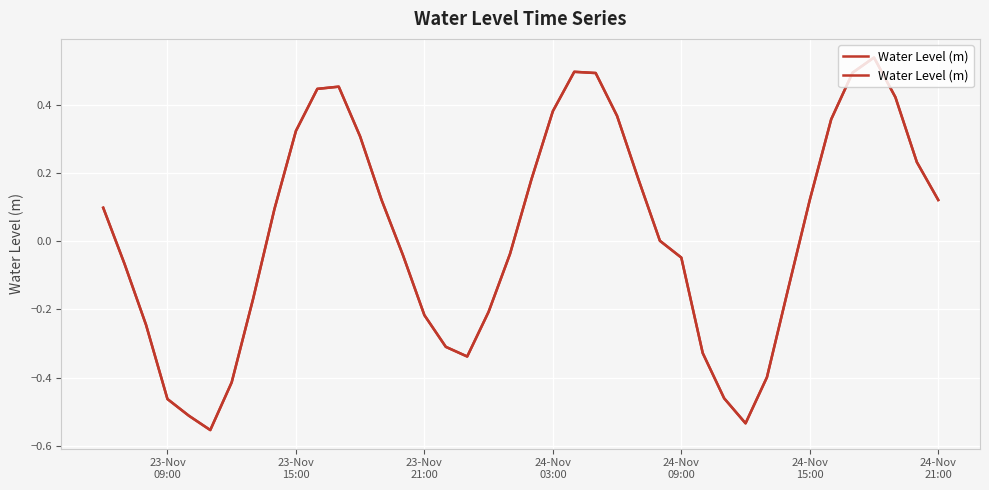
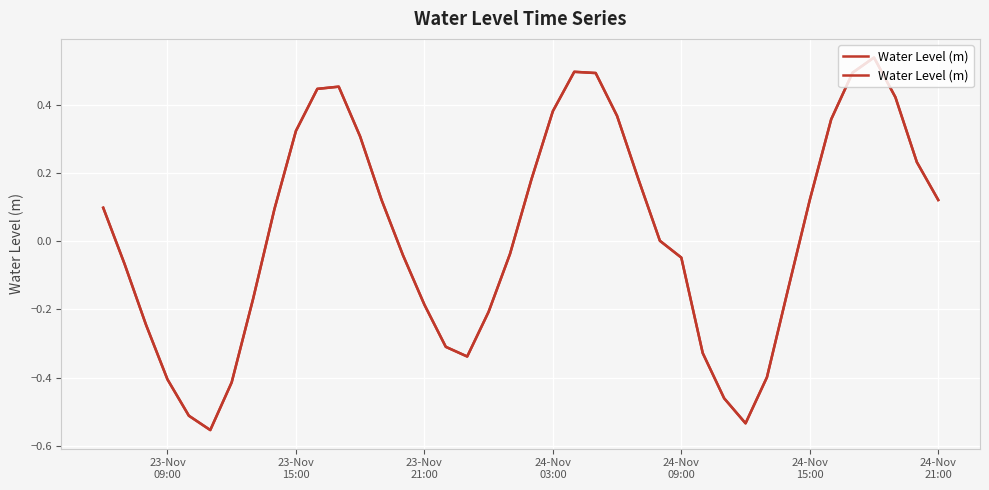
  {
-   "23-Nov 09:00": -0.46,
+   "23-Nov 09:00": -0.41,
    "23-Nov 15:00": 0.32,
-   "23-Nov 21:00": -0.22,
+   "23-Nov 21:00": -0.19,
    "24-Nov 03:00": 0.38,
    "24-Nov 09:00": -0.05,
    "24-Nov 15:00": 0.12,
    "24-Nov 21:00": 0.12
  }
